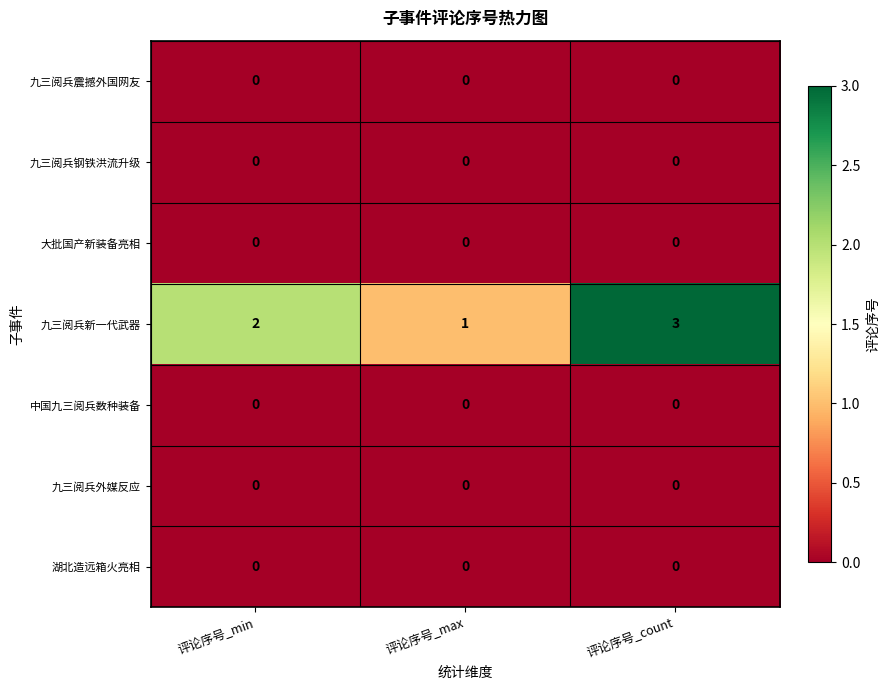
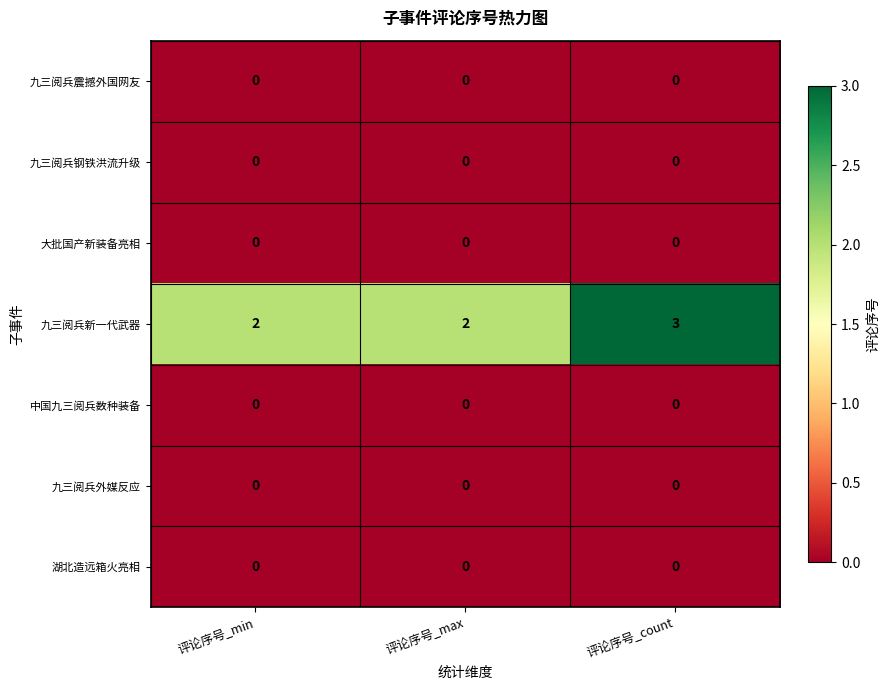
  {
    "九三阅兵震撼外国网友": {
      "评论序号_min": 0,
      "评论序号_max": 0,
      "评论序号_count": 0
    },
    "九三阅兵钢铁洪流升级": {
      "评论序号_min": 0,
      "评论序号_max": 0,
      "评论序号_count": 0
    },
    "大批国产新装备亮相": {
      "评论序号_min": 0,
      "评论序号_max": 0,
      "评论序号_count": 0
    },
    "九三阅兵新一代武器": {
      "评论序号_min": 2,
-     "评论序号_max": 1,
+     "评论序号_max": 2,
      "评论序号_count": 3
    },
    "中国九三阅兵数种装备": {
      "评论序号_min": 0,
      "评论序号_max": 0,
      "评论序号_count": 0
    },
    "九三阅兵外媒反应": {
      "评论序号_min": 0,
      "评论序号_max": 0,
      "评论序号_count": 0
    },
    "湖北造远箱火亮相": {
      "评论序号_min": 0,
      "评论序号_max": 0,
      "评论序号_count": 0
    }
  }
